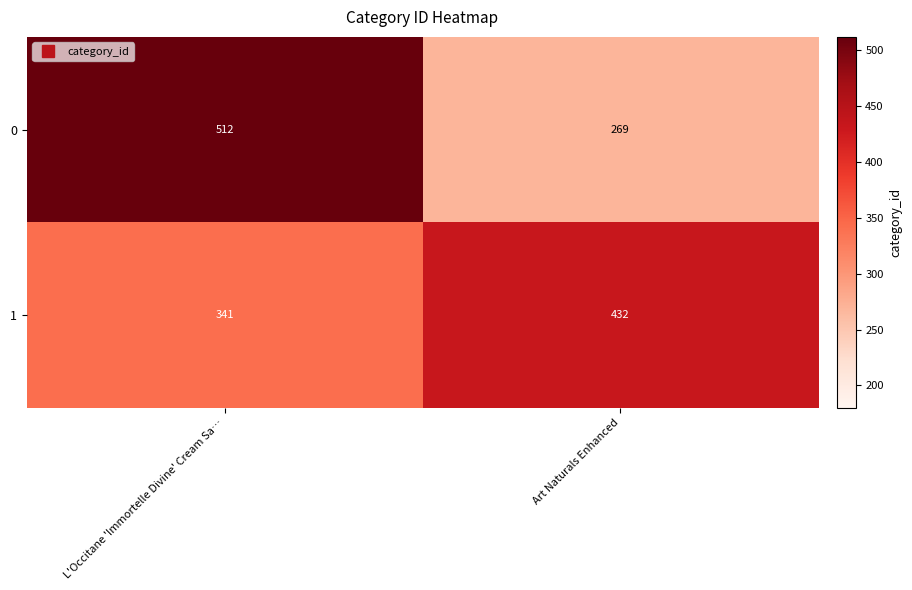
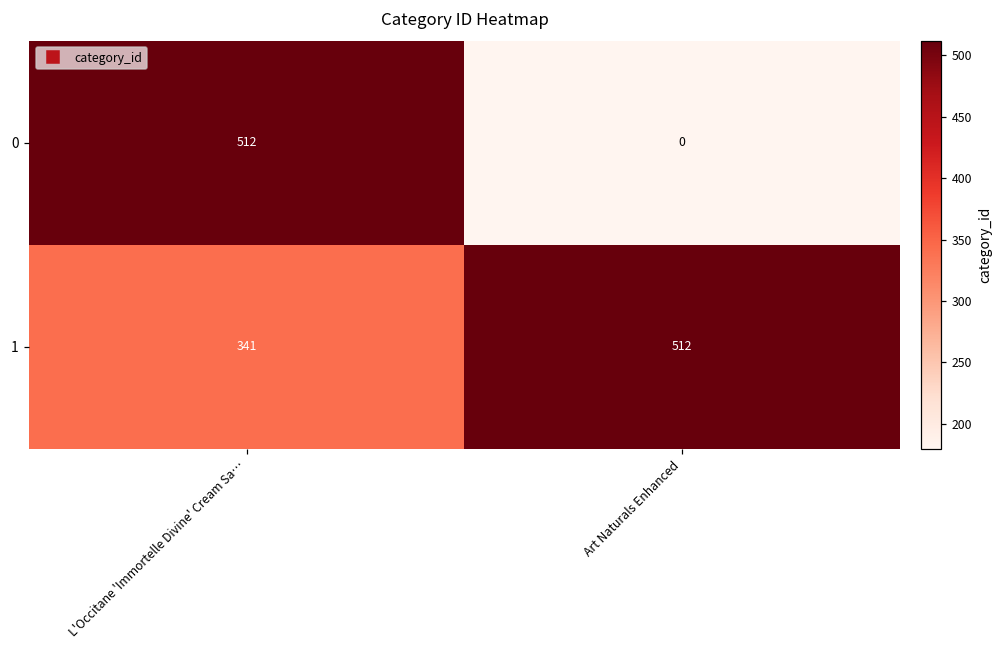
  {
    "0": {
      "L'Occitane 'Immortelle Divine' Cream Sa…": 512,
-     "Art Naturals Enhanced": 269
+     "Art Naturals Enhanced": 0
    },
    "1": {
      "L'Occitane 'Immortelle Divine' Cream Sa…": 341,
-     "Art Naturals Enhanced": 432
+     "Art Naturals Enhanced": 512
    }
  }
